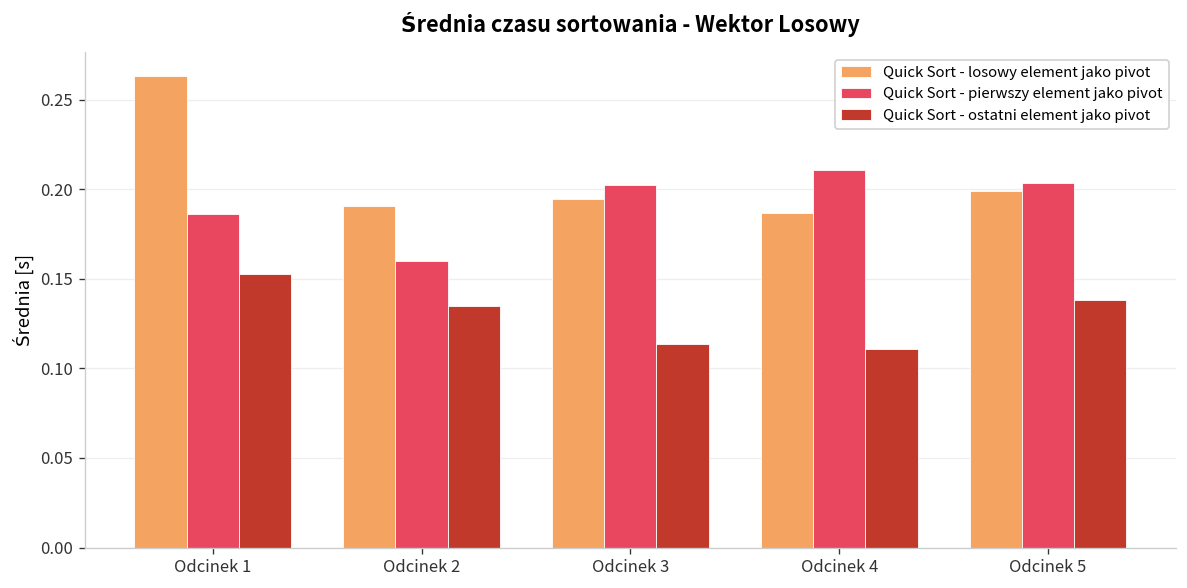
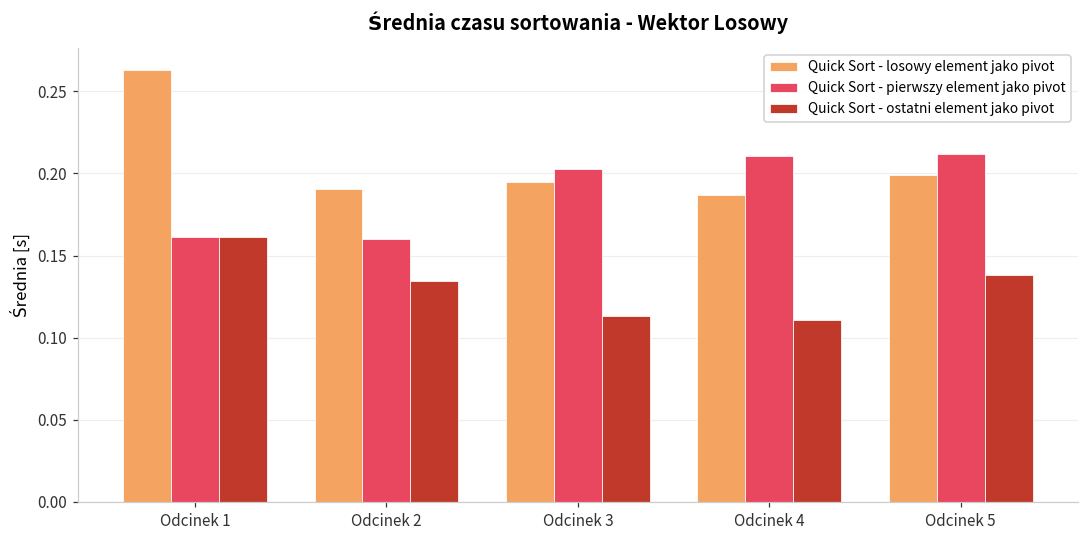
  {
    "Quick Sort - losowy element jako pivot": {
      "Odcinek 1": 0.263,
      "Odcinek 2": 0.190,
      "Odcinek 3": 0.195,
      "Odcinek 4": 0.187,
      "Odcinek 5": 0.199
    },
    "Quick Sort - pierwszy element jako pivot": {
-     "Odcinek 1": 0.186,
+     "Odcinek 1": 0.161,
      "Odcinek 2": 0.160,
      "Odcinek 3": 0.203,
      "Odcinek 4": 0.211,
-     "Odcinek 5": 0.203
+     "Odcinek 5": 0.212
    },
    "Quick Sort - ostatni element jako pivot": {
-     "Odcinek 1": 0.153,
+     "Odcinek 1": 0.161,
      "Odcinek 2": 0.135,
      "Odcinek 3": 0.113,
      "Odcinek 4": 0.111,
      "Odcinek 5": 0.138
    }
  }
